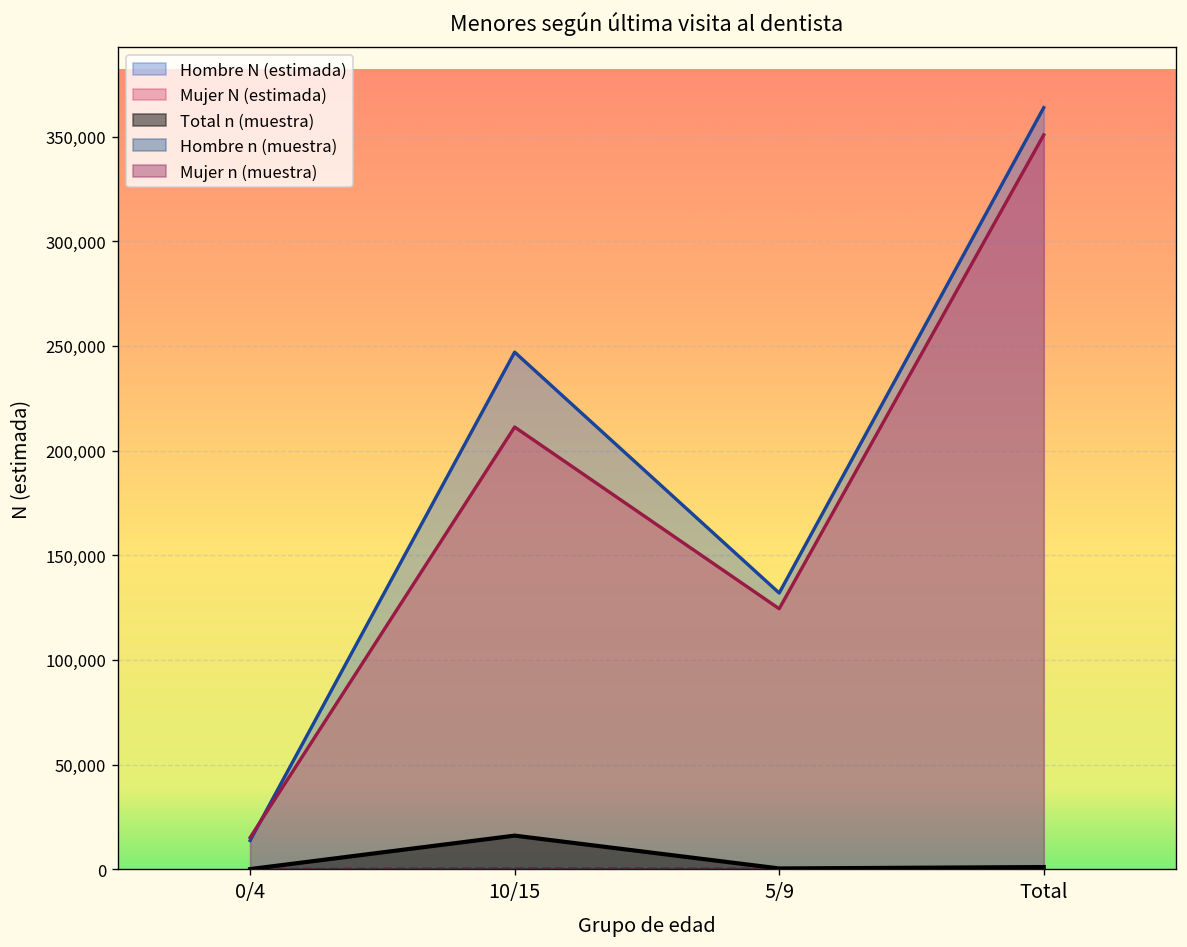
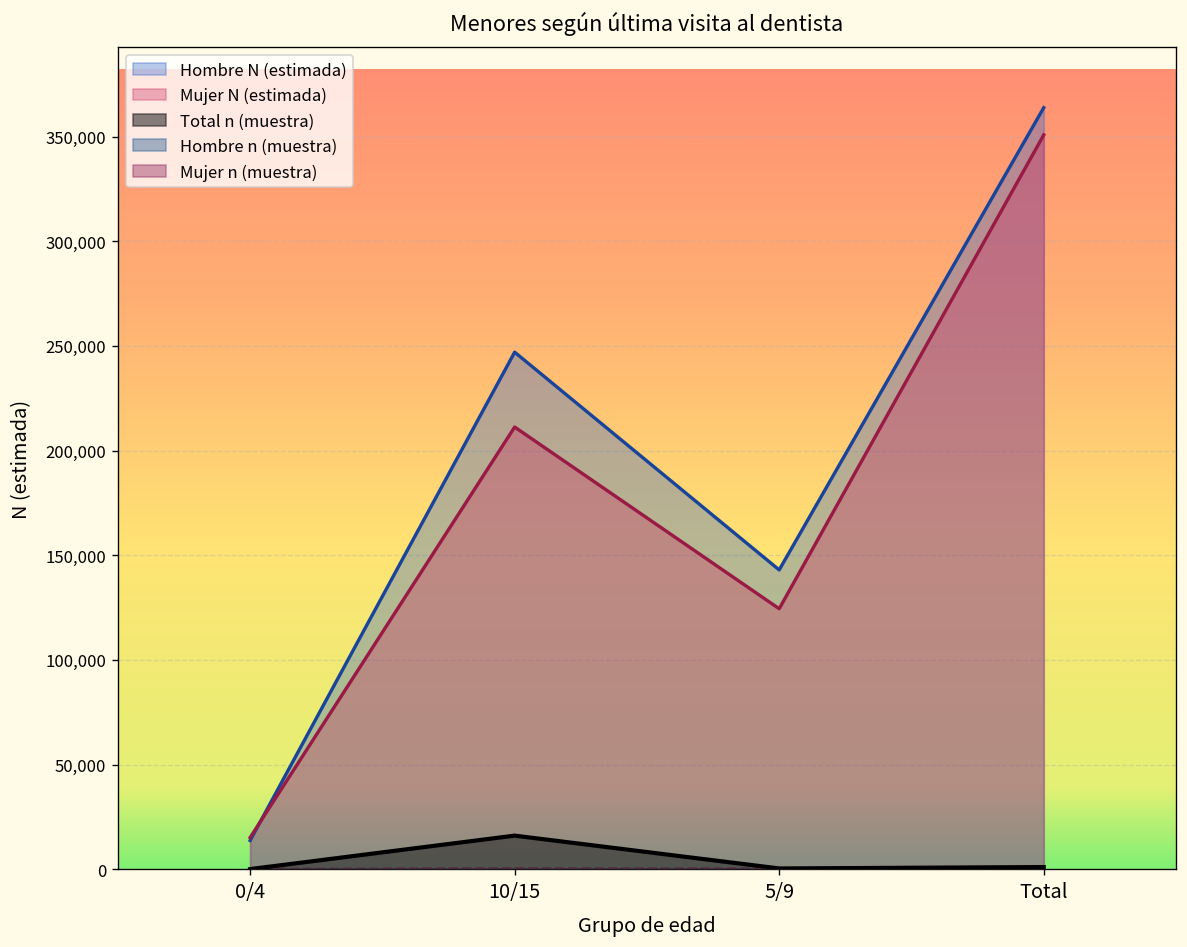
  {
    "Hombre N (estimada)": {
      "10/15": "247,000",
-     "5/9": "132,000",
+     "5/9": "143,000",
      "Total": "364,000"
    },
    "Total n (muestra)": {
      "10/15": "16,000"
    }
  }
